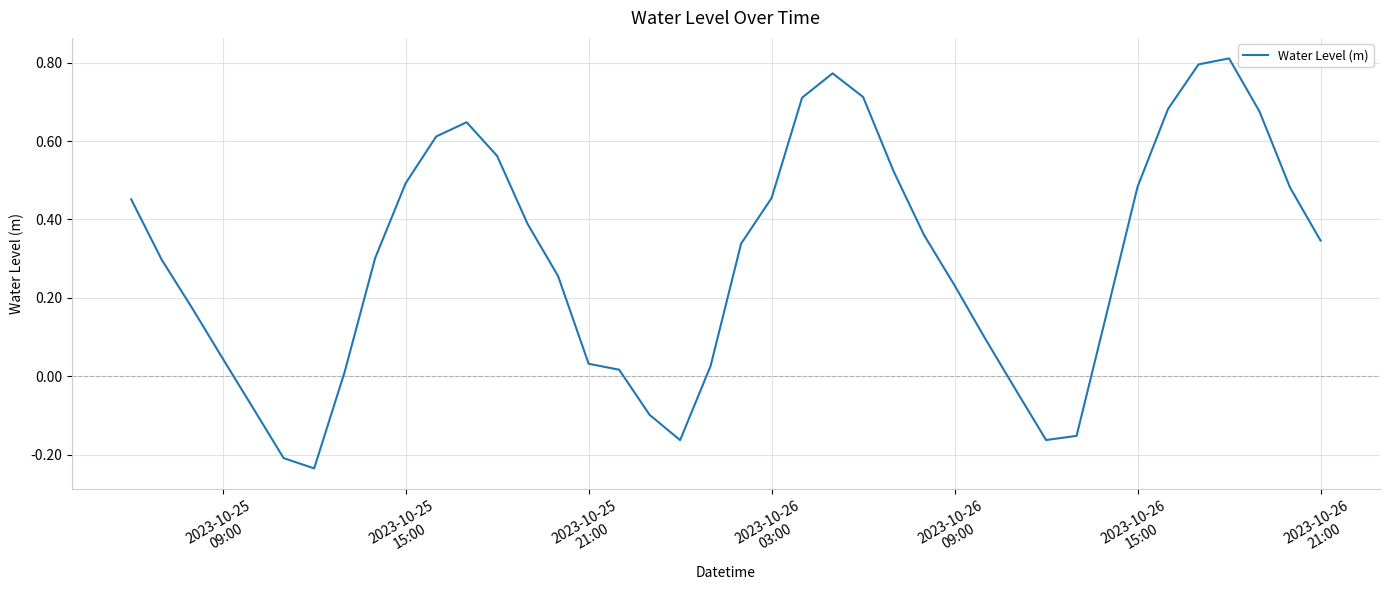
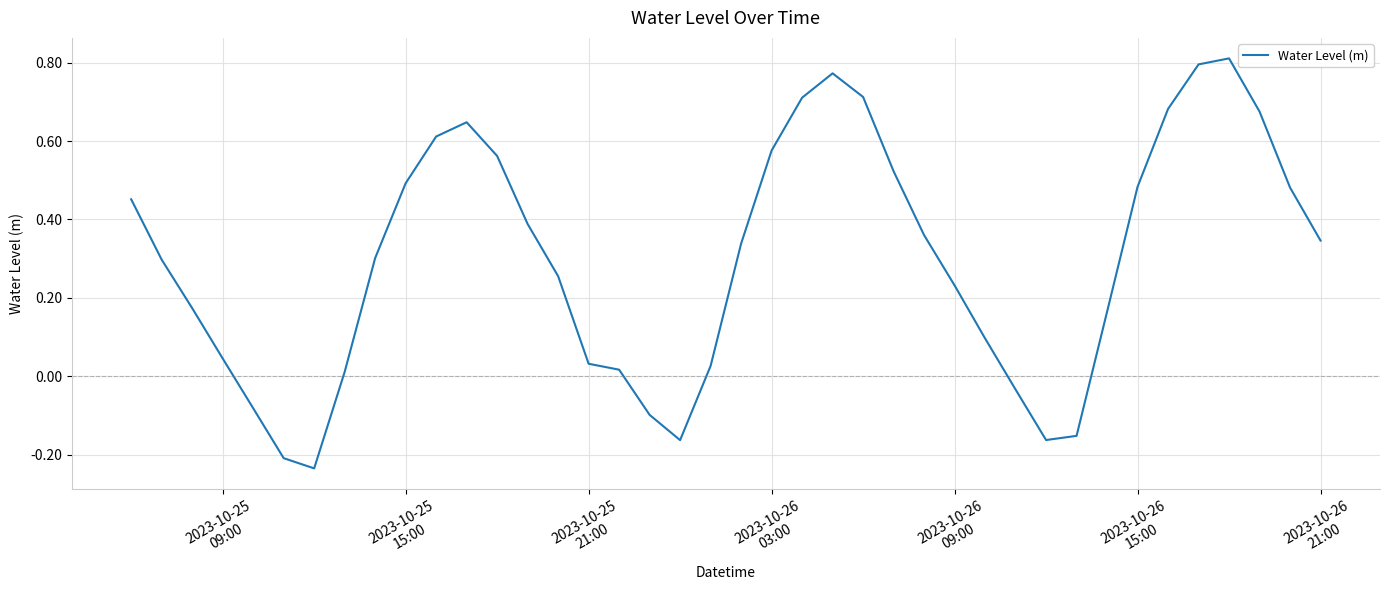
  {
    "2023-10-25 09:00": 0.05,
    "2023-10-25 15:00": 0.49,
    "2023-10-25 21:00": 0.03,
-   "2023-10-26 03:00": 0.45,
+   "2023-10-26 03:00": 0.58,
    "2023-10-26 09:00": 0.23,
    "2023-10-26 15:00": 0.48,
    "2023-10-26 21:00": 0.35
  }
